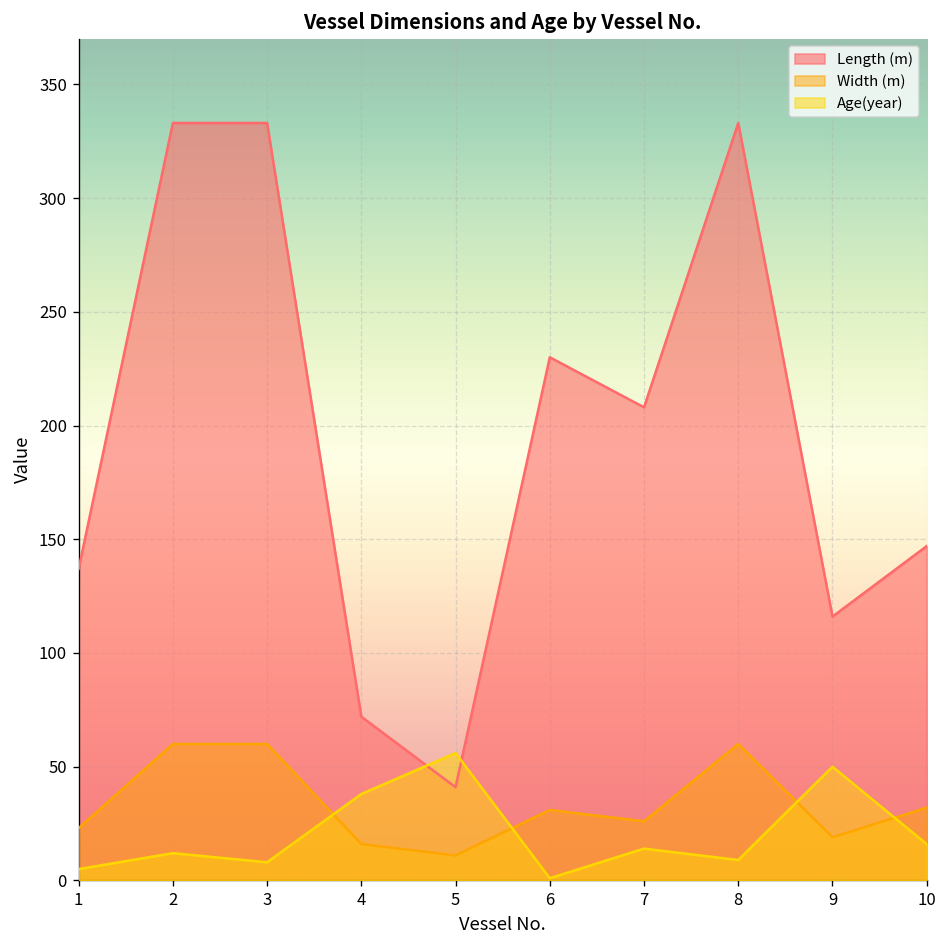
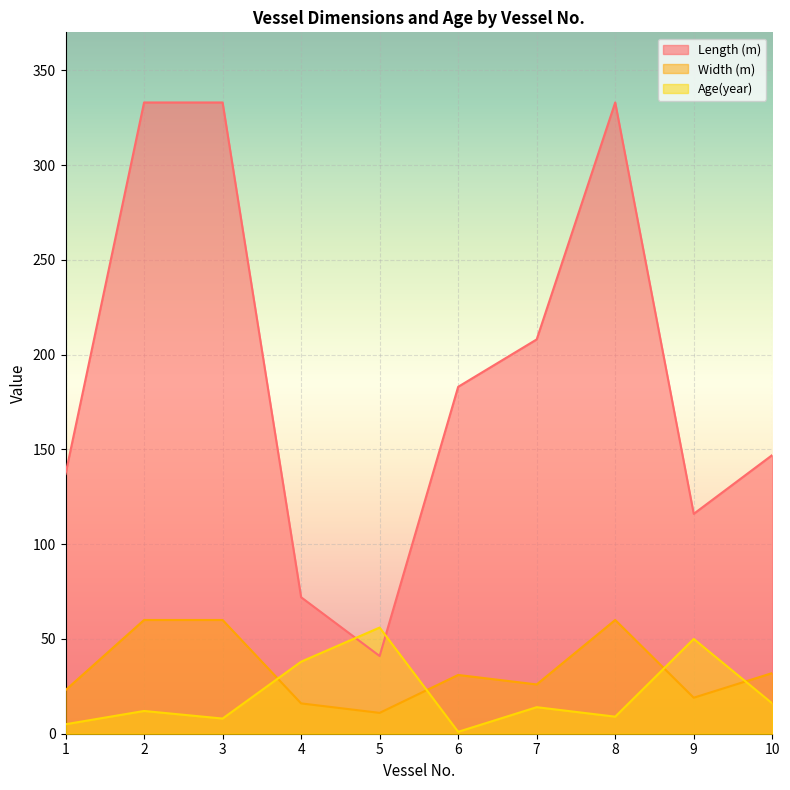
  {
    "Length (m)": {
      "1": 137,
      "2": 333,
      "3": 333,
      "4": 72,
      "5": 41,
-     "6": 230,
+     "6": 183,
      "7": 208,
      "8": 333,
      "9": 116,
      "10": 147
    }
  }
